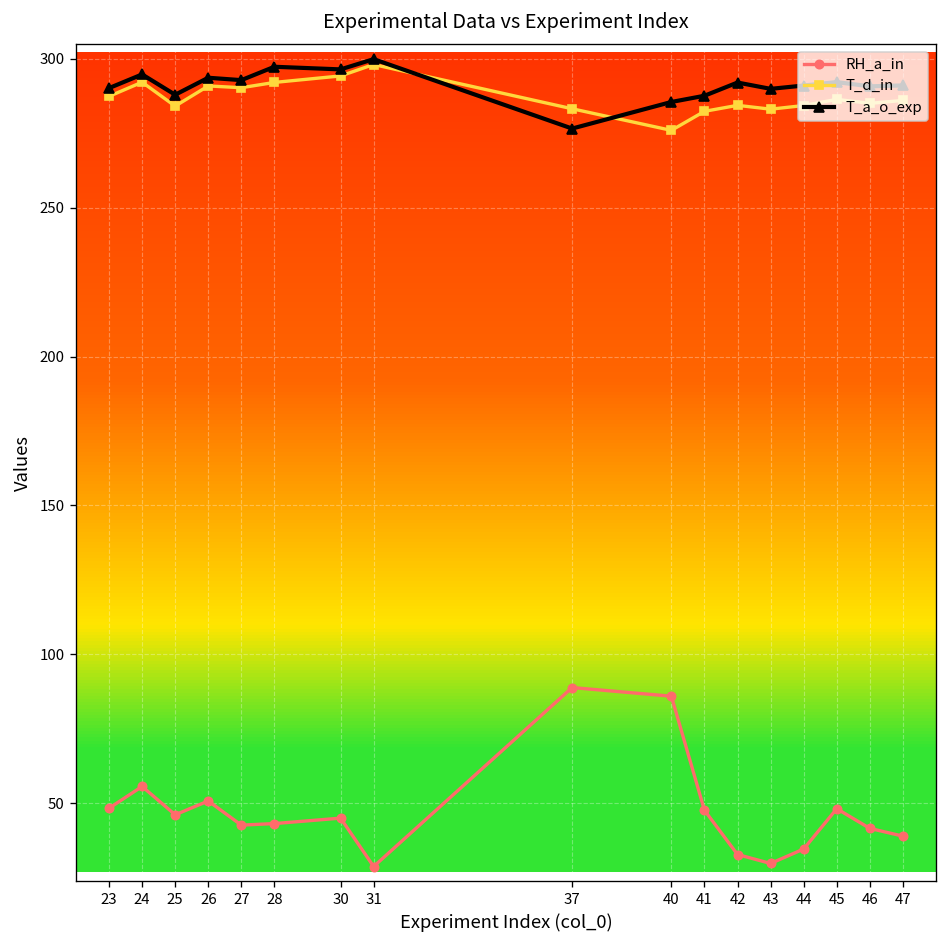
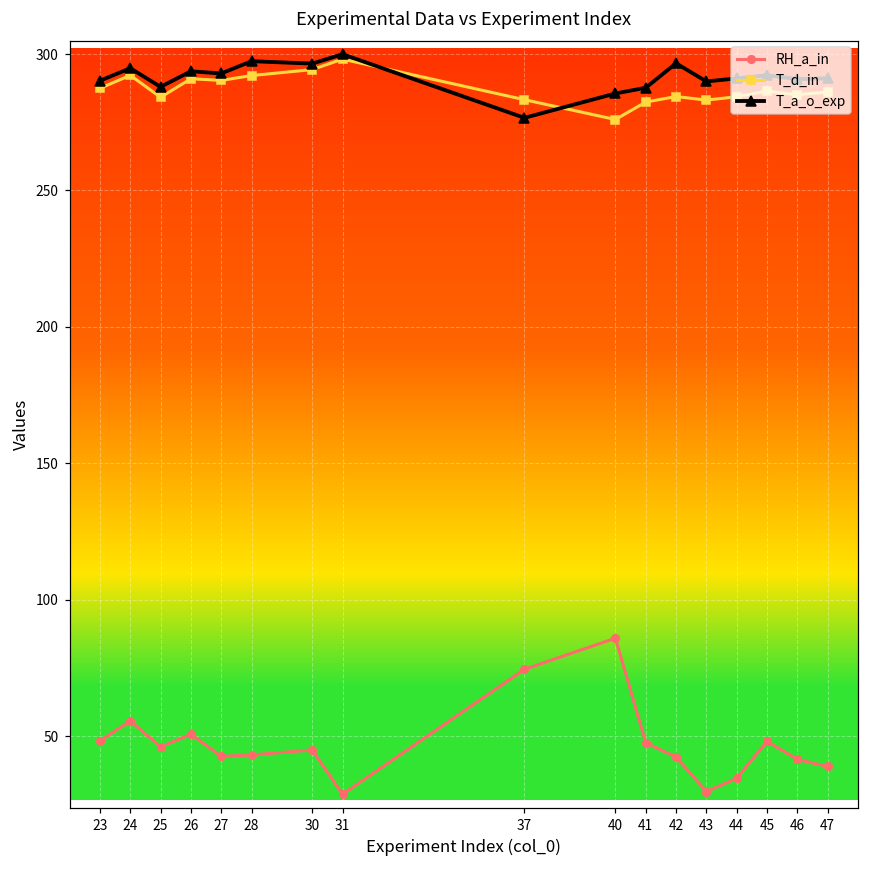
  {
    "RH_a_in": {
      "23": 48,
      "24": 56,
      "25": 46,
      "26": 51,
      "27": 43,
      "28": 43,
      "30": 45,
      "31": 29,
-     "37": 89,
+     "37": 74,
      "40": 86,
      "41": 48,
-     "42": 33,
+     "42": 42,
      "43": 30,
      "44": 35,
      "45": 48,
      "46": 41,
      "47": 39
    },
    "T_d_in": {
      "23": 287,
      "24": 292,
      "25": 284,
      "26": 291,
      "27": 290,
      "28": 292,
      "30": 294,
      "31": 298,
      "37": 283,
      "40": 276,
      "41": 282,
      "42": 284,
      "43": 283
    },
    "T_a_o_exp": {
      "23": 290,
      "24": 295,
      "25": 288,
      "26": 294,
      "27": 293,
      "28": 297,
      "30": 297,
      "31": 300,
      "37": 277,
      "40": 286,
      "41": 288,
-     "42": 292,
+     "42": 297,
      "43": 290
    }
  }
